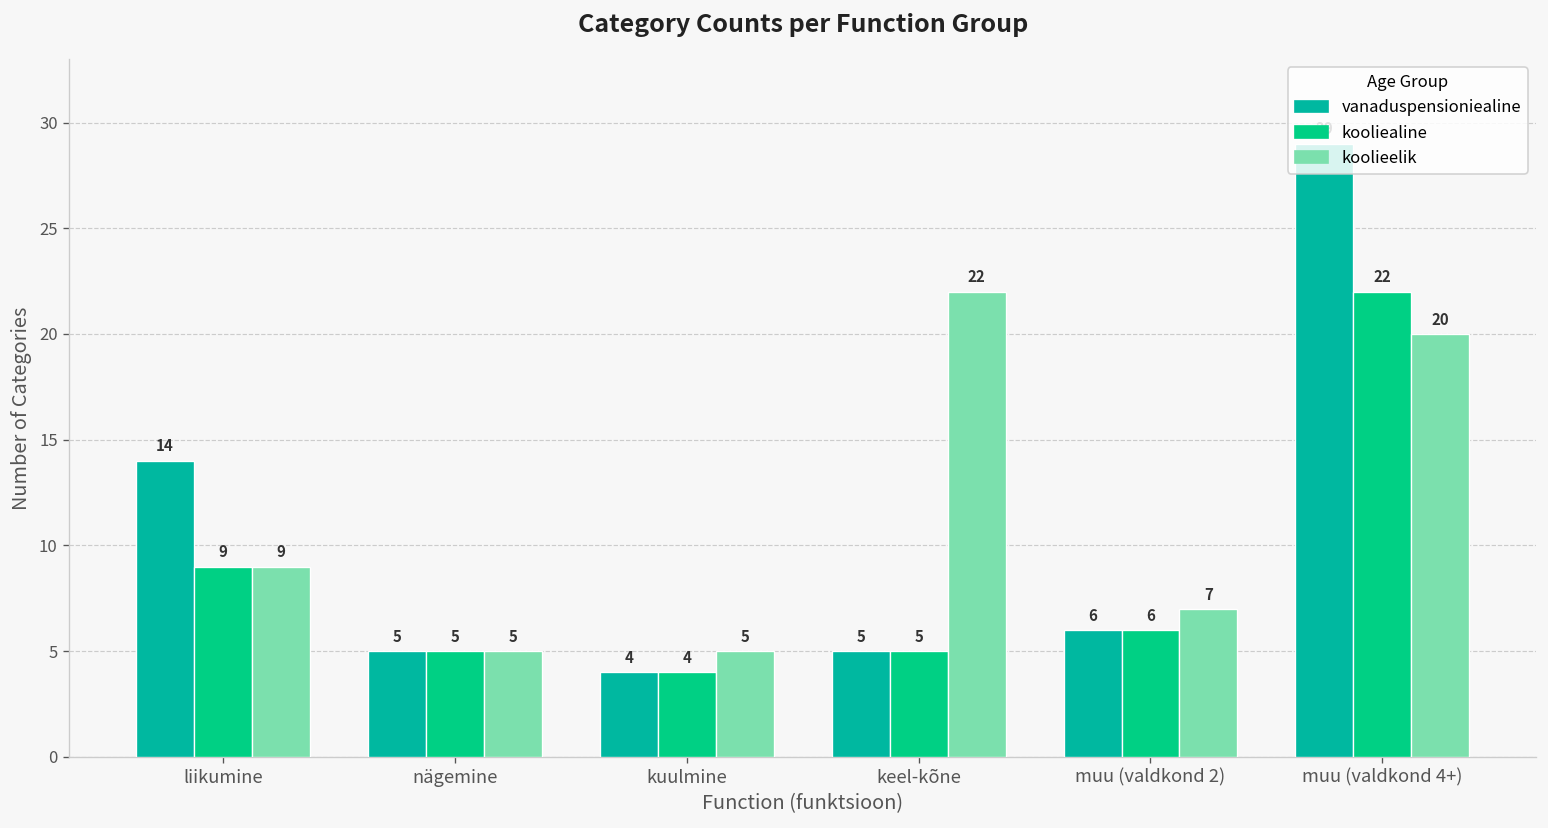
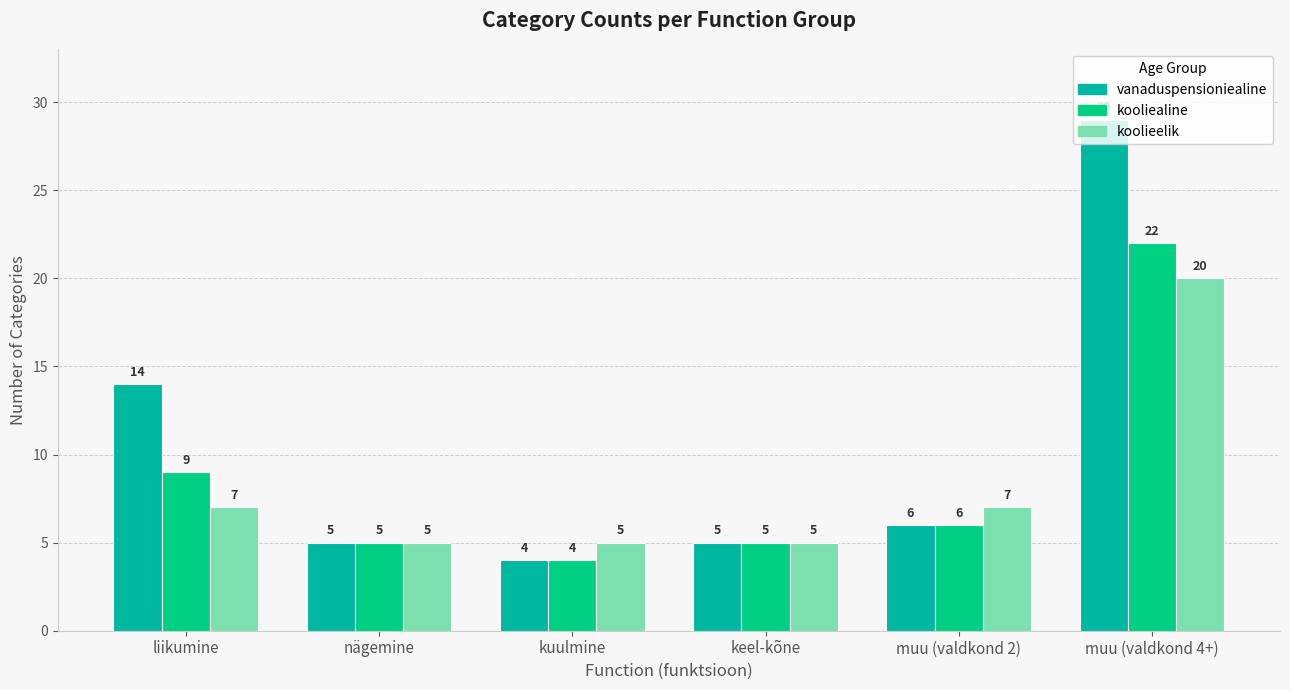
  {
    "koolieelik": {
-     "liikumine": 9,
+     "liikumine": 7,
      "nägemine": 5,
      "kuulmine": 5,
-     "keel-kõne": 22,
+     "keel-kõne": 5,
      "muu (valdkond 2)": 7,
      "muu (valdkond 4+)": 20
    }
  }
